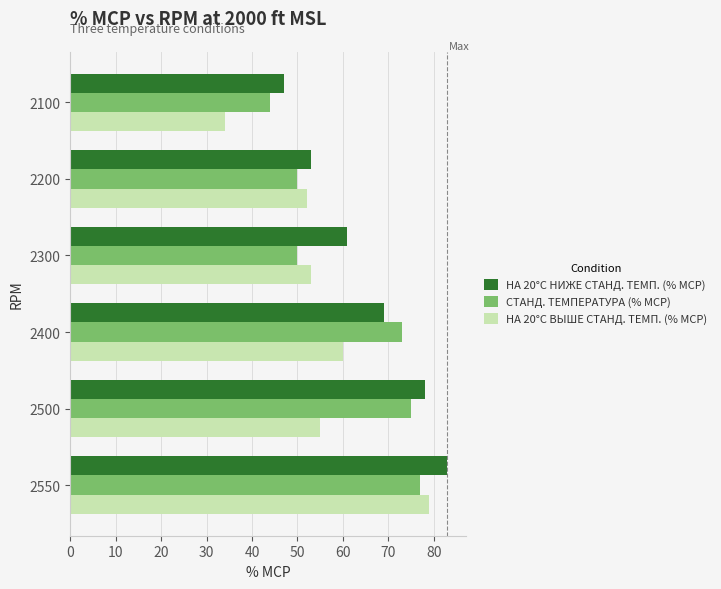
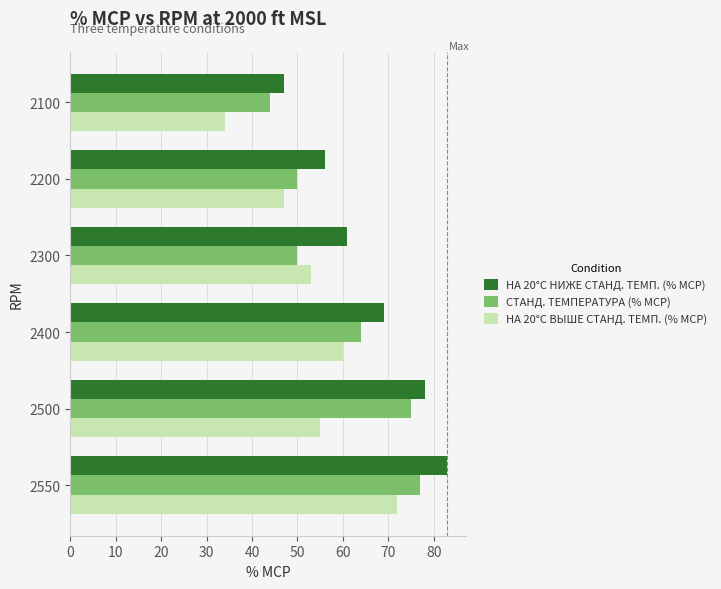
  {
    "НА 20°C НИЖЕ СТАНД. ТЕМП. (% MCP)": {
      "2100": 47,
-     "2200": 53,
+     "2200": 56,
      "2300": 61,
      "2400": 69,
      "2500": 78,
      "2550": 83
    },
    "СТАНД. ТЕМПЕРАТУРА (% MCP)": {
      "2100": 44,
      "2200": 50,
      "2300": 50,
-     "2400": 73,
+     "2400": 64,
      "2500": 75,
      "2550": 77
    },
    "НА 20°C ВЫШЕ СТАНД. ТЕМП. (% MCP)": {
      "2100": 34,
-     "2200": 52,
+     "2200": 47,
      "2300": 53,
      "2400": 60,
      "2500": 55,
-     "2550": 79
+     "2550": 72
    }
  }
